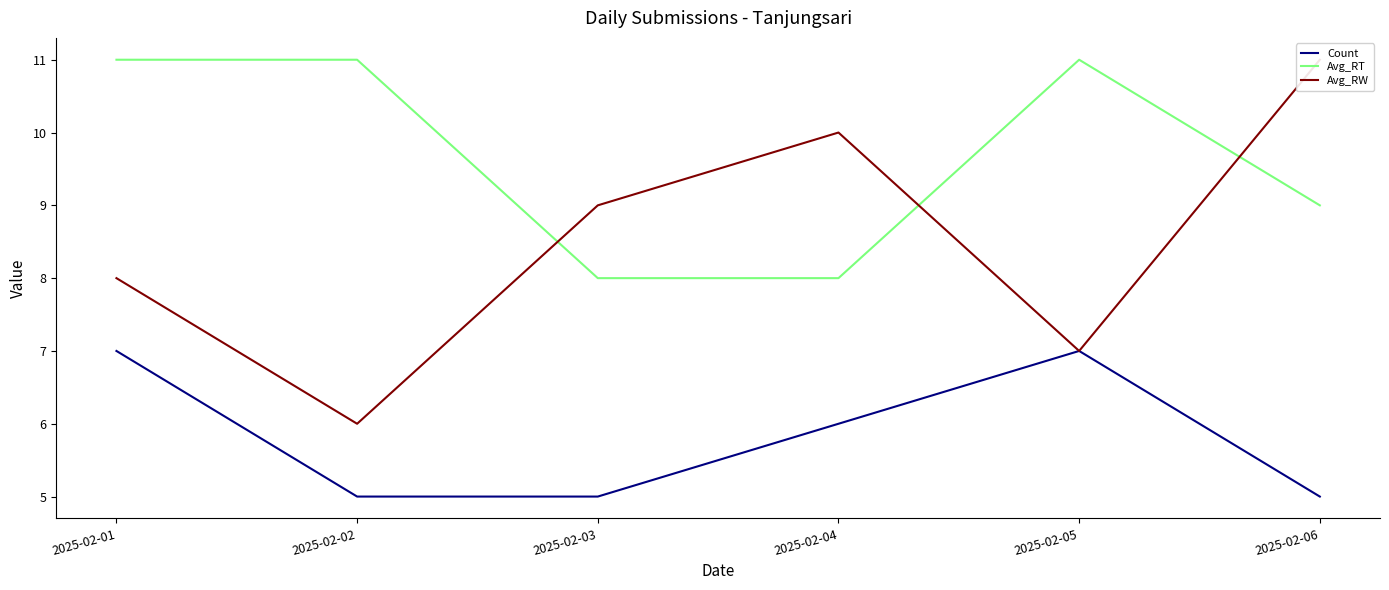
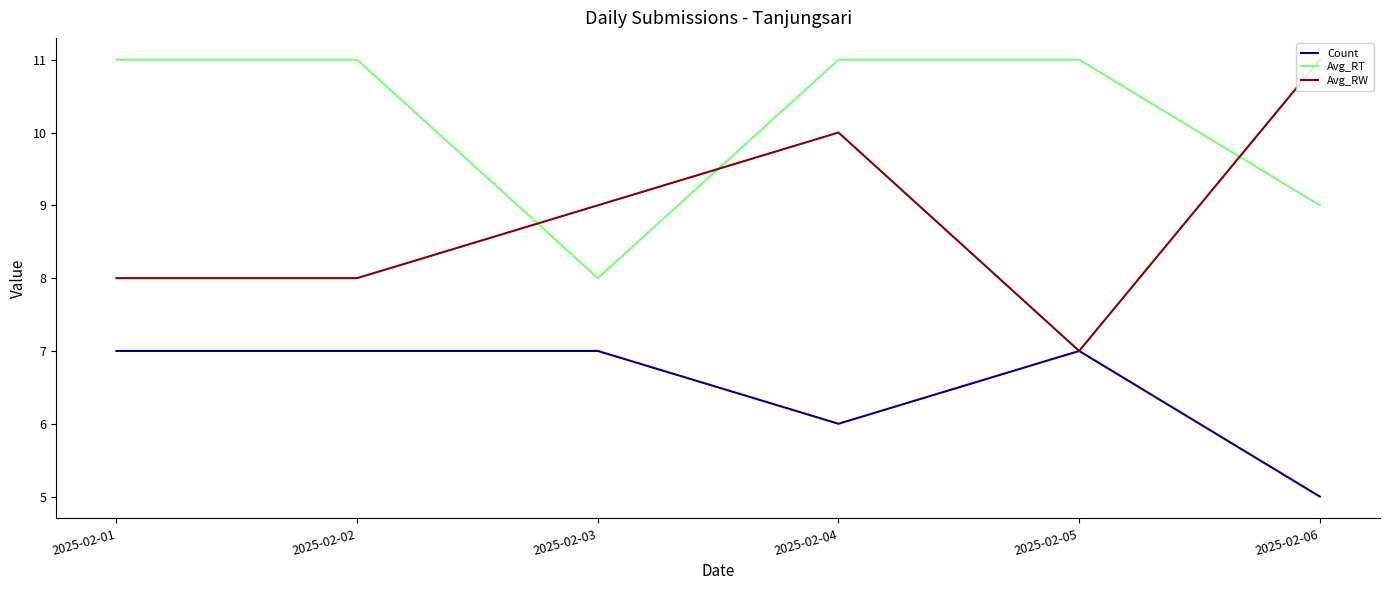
  {
    "Count": {
      "2025-02-01": 7,
-     "2025-02-02": 5,
-     "2025-02-03": 5,
+     "2025-02-02": 7,
+     "2025-02-03": 7,
      "2025-02-04": 6,
      "2025-02-06": 5
    },
    "Avg_RT": {
      "2025-02-01": 11,
      "2025-02-02": 11,
      "2025-02-03": 8,
-     "2025-02-04": 8,
+     "2025-02-04": 11,
      "2025-02-05": 11,
      "2025-02-06": 9
    },
    "Avg_RW": {
      "2025-02-01": 8,
-     "2025-02-02": 6,
+     "2025-02-02": 8,
      "2025-02-03": 9,
      "2025-02-04": 10
    }
  }
